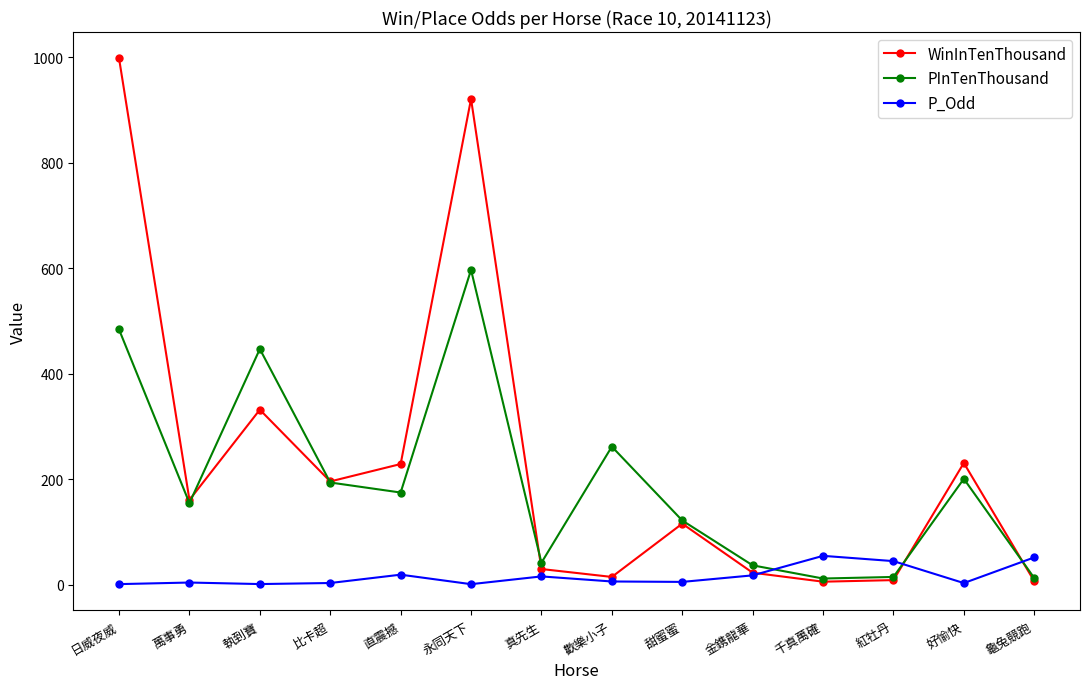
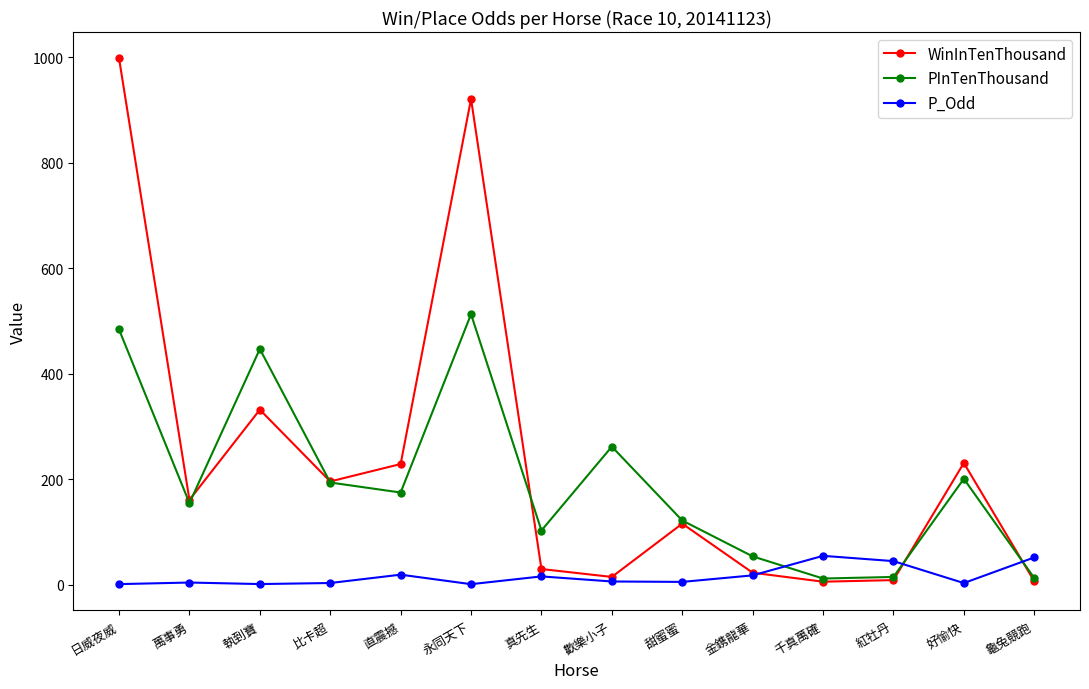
  {
    "WinInTenThousand": {
      "日威夜威": 1000,
      "萬事勇": 160,
      "執到寶": 330,
      "直震撼": 230,
      "永同天下": 920,
      "真先生": 30,
      "歡樂小子": 20,
      "甜蜜蜜": 120,
      "金鎸龍華": 20,
      "千真萬確": 10,
      "紅牡丹": 10,
      "好愉快": 230,
      "龜兔競跑": 10
    },
    "PInTenThousand": {
      "日威夜威": 480,
      "萬事勇": 160,
      "執到寶": 450,
      "直震撼": 180,
-     "永同天下": 600,
-     "真先生": 40,
+     "永同天下": 510,
+     "真先生": 100,
      "歡樂小子": 260,
      "甜蜜蜜": 120,
-     "金鎸龍華": 40,
+     "金鎸龍華": 50,
      "千真萬確": 10,
      "紅牡丹": 20,
      "好愉快": 200,
      "龜兔競跑": 10
    },
    "P_Odd": {
      "日威夜威": 0,
      "萬事勇": 0,
      "執到寶": 0,
      "比卡超": 0,
      "直震撼": 20,
      "永同天下": 0,
      "真先生": 20,
      "歡樂小子": 10,
      "甜蜜蜜": 10,
      "金鎸龍華": 20,
      "千真萬確": 60,
      "紅牡丹": 50,
      "好愉快": 0,
      "龜兔競跑": 50
    }
  }
